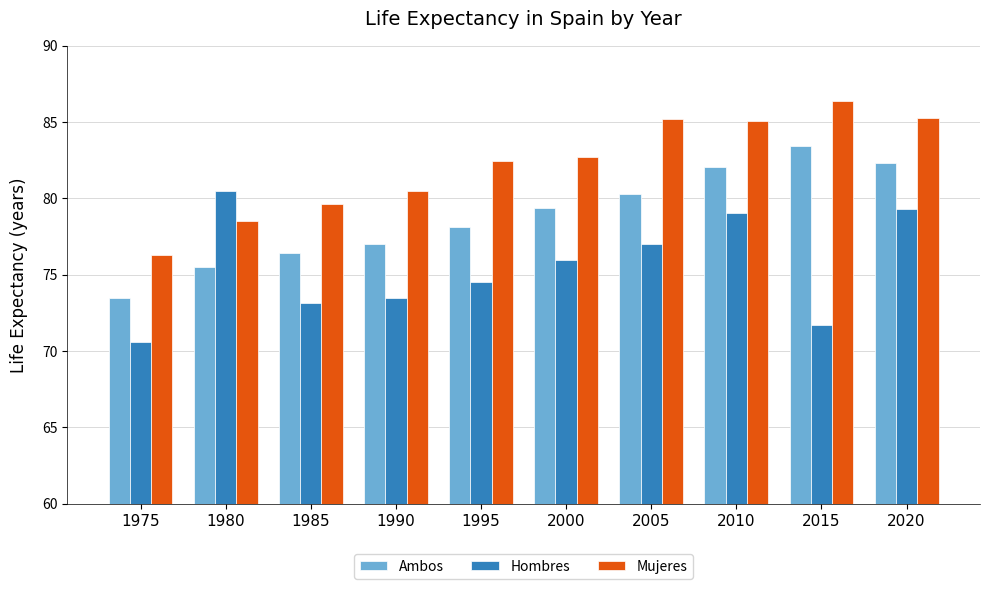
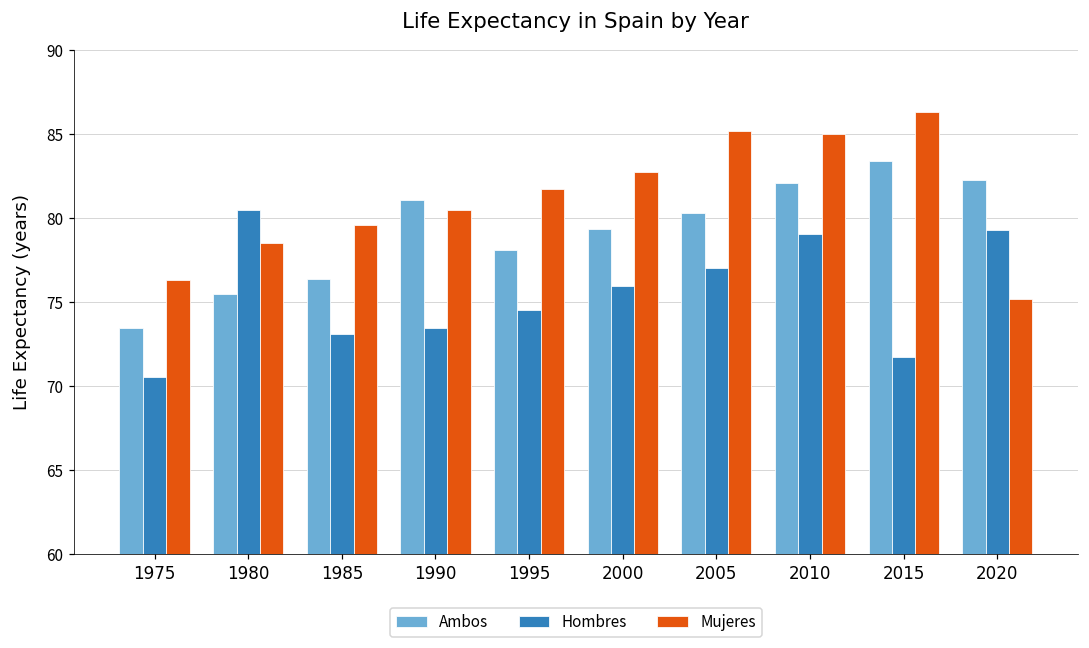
  {
    "Ambos": {
      "1975": 73.5,
      "1980": 75.5,
      "1985": 76.4,
-     "1990": 77.0,
+     "1990": 81.1,
      "1995": 78.1,
      "2000": 79.3,
      "2005": 80.3,
      "2010": 82.1,
      "2015": 83.4,
      "2020": 82.3
    },
    "Hombres": {
      "1975": 70.6,
      "1980": 80.5,
      "1985": 73.1,
      "1990": 73.4,
      "1995": 74.5,
      "2000": 75.9,
      "2005": 77.0,
      "2010": 79.1,
      "2015": 71.7,
      "2020": 79.3
    },
    "Mujeres": {
      "1975": 76.3,
      "1980": 78.5,
      "1985": 79.6,
      "1990": 80.5,
-     "1995": 82.4,
+     "1995": 81.7,
      "2000": 82.7,
      "2005": 85.2,
      "2010": 85.0,
      "2015": 86.4,
-     "2020": 85.3
+     "2020": 75.2
    }
  }
